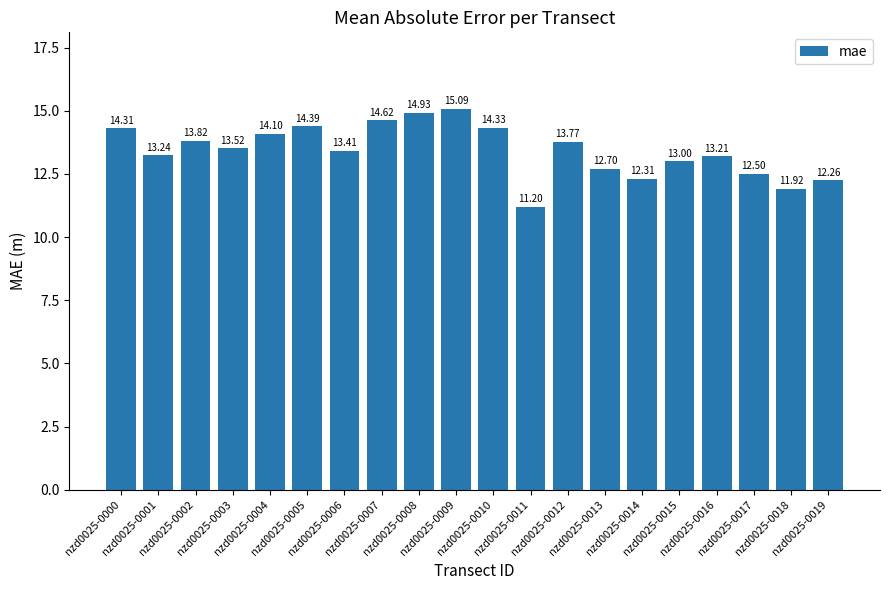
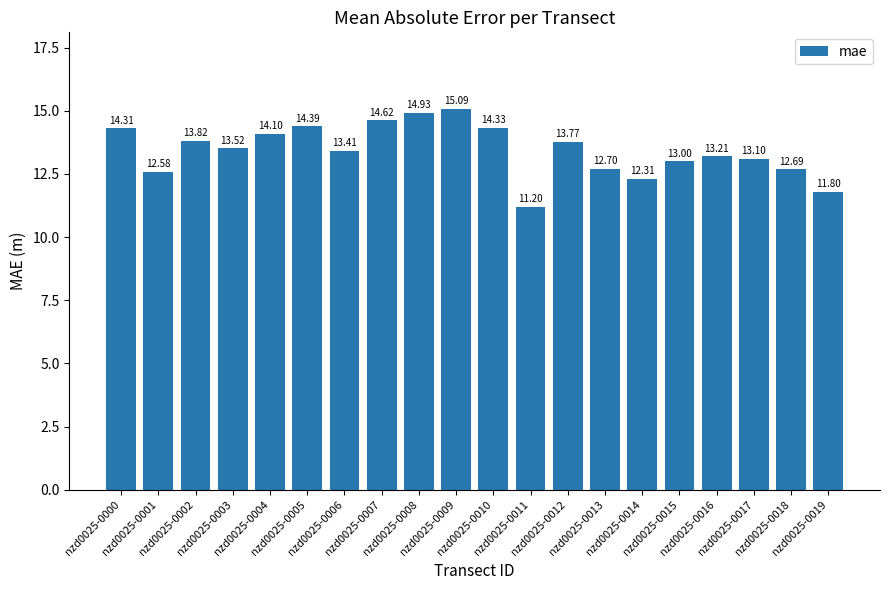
  {
    "nzd0025-0000": 14.31,
-   "nzd0025-0001": 13.24,
+   "nzd0025-0001": 12.58,
    "nzd0025-0002": 13.82,
    "nzd0025-0003": 13.52,
    "nzd0025-0004": 14.10,
    "nzd0025-0005": 14.39,
    "nzd0025-0006": 13.41,
    "nzd0025-0007": 14.62,
    "nzd0025-0008": 14.93,
    "nzd0025-0009": 15.09,
    "nzd0025-0010": 14.33,
    "nzd0025-0011": 11.20,
    "nzd0025-0012": 13.77,
    "nzd0025-0013": 12.70,
    "nzd0025-0014": 12.31,
    "nzd0025-0015": 13.00,
    "nzd0025-0016": 13.21,
-   "nzd0025-0017": 12.50,
-   "nzd0025-0018": 11.92,
-   "nzd0025-0019": 12.26
+   "nzd0025-0017": 13.10,
+   "nzd0025-0018": 12.69,
+   "nzd0025-0019": 11.80
  }
